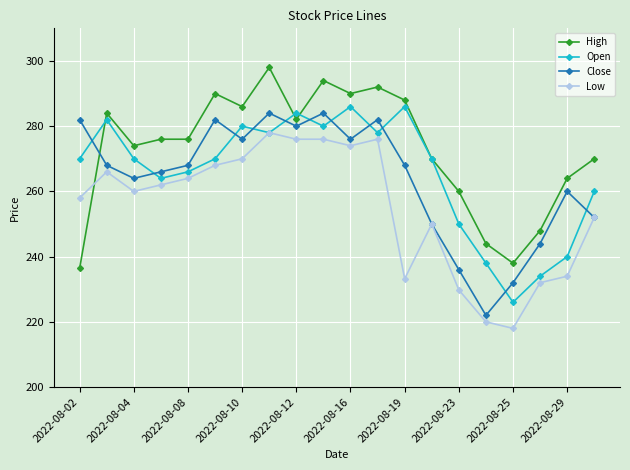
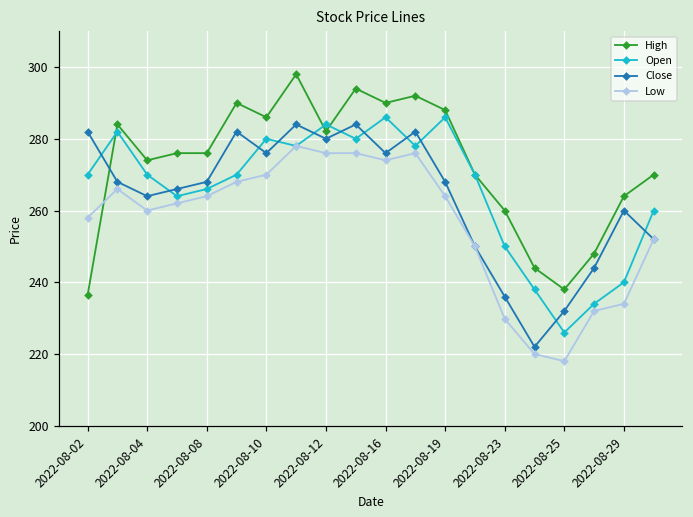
  {
    "High": {
      "2022-08-02": 236,
      "2022-08-04": 274,
      "2022-08-08": 276,
      "2022-08-10": 286,
      "2022-08-12": 282,
      "2022-08-16": 290,
      "2022-08-19": 288,
      "2022-08-23": 260,
      "2022-08-25": 238,
      "2022-08-29": 264
    },
    "Open": {
      "2022-08-02": 270,
      "2022-08-04": 270,
      "2022-08-08": 266,
      "2022-08-10": 280,
      "2022-08-12": 284,
      "2022-08-16": 286,
      "2022-08-19": 286,
      "2022-08-23": 250,
      "2022-08-25": 226,
      "2022-08-29": 240
    },
    "Close": {
      "2022-08-02": 282,
      "2022-08-04": 264,
      "2022-08-08": 268,
      "2022-08-10": 276,
      "2022-08-12": 280,
      "2022-08-16": 276,
      "2022-08-19": 268,
      "2022-08-23": 236,
      "2022-08-25": 232,
      "2022-08-29": 260
    },
    "Low": {
      "2022-08-02": 258,
      "2022-08-04": 260,
      "2022-08-08": 264,
      "2022-08-10": 270,
      "2022-08-12": 276,
      "2022-08-16": 274,
-     "2022-08-19": 233,
+     "2022-08-19": 264,
      "2022-08-23": 230,
      "2022-08-25": 218,
      "2022-08-29": 234
    }
  }
